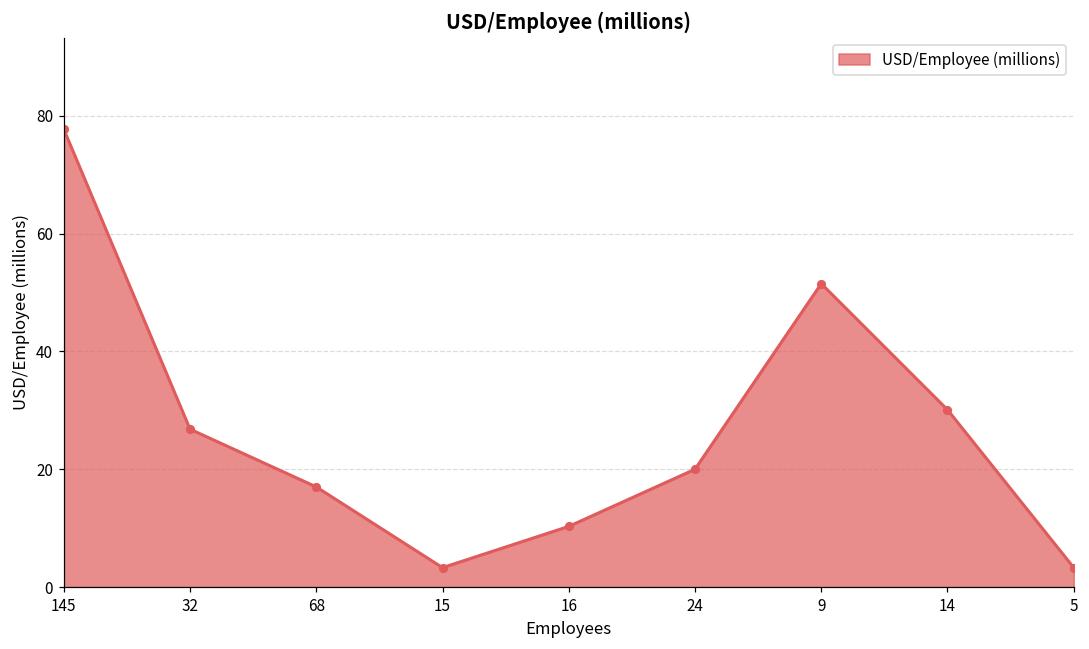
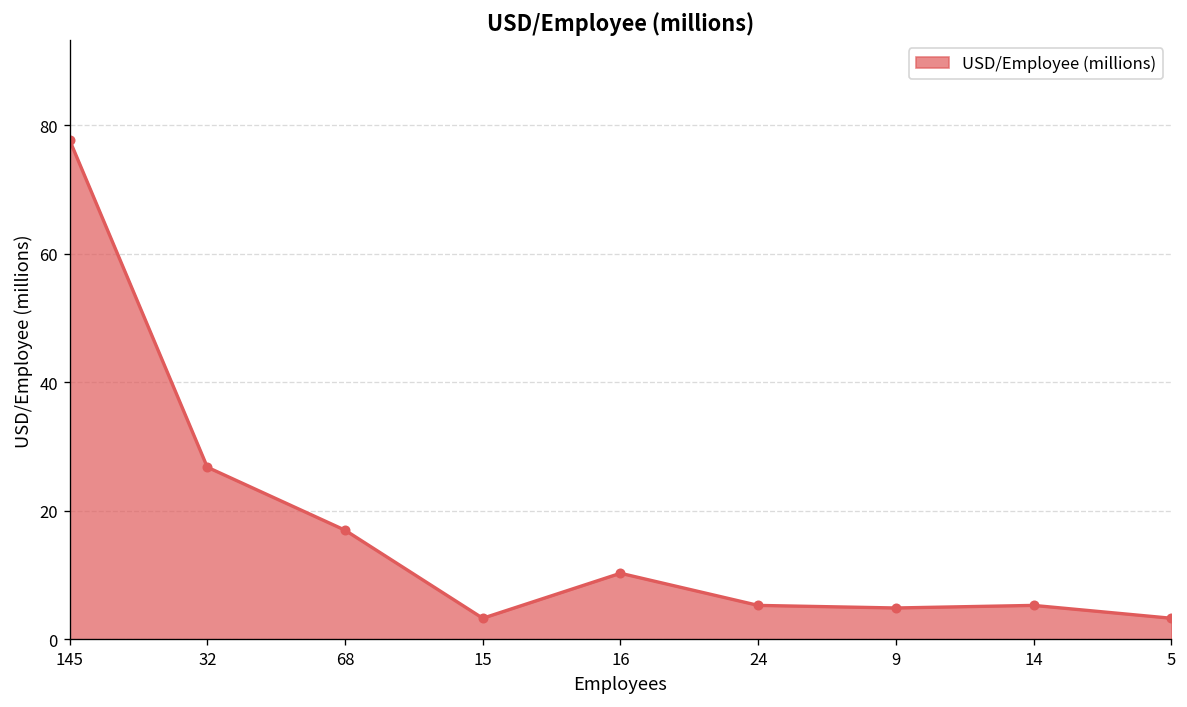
  {
    "145": 78,
    "32": 27,
    "68": 17,
    "15": 3,
    "16": 10,
-   "24": 20,
-   "9": 52,
-   "14": 30,
+   "24": 5,
+   "9": 5,
+   "14": 5,
    "5": 3
  }
